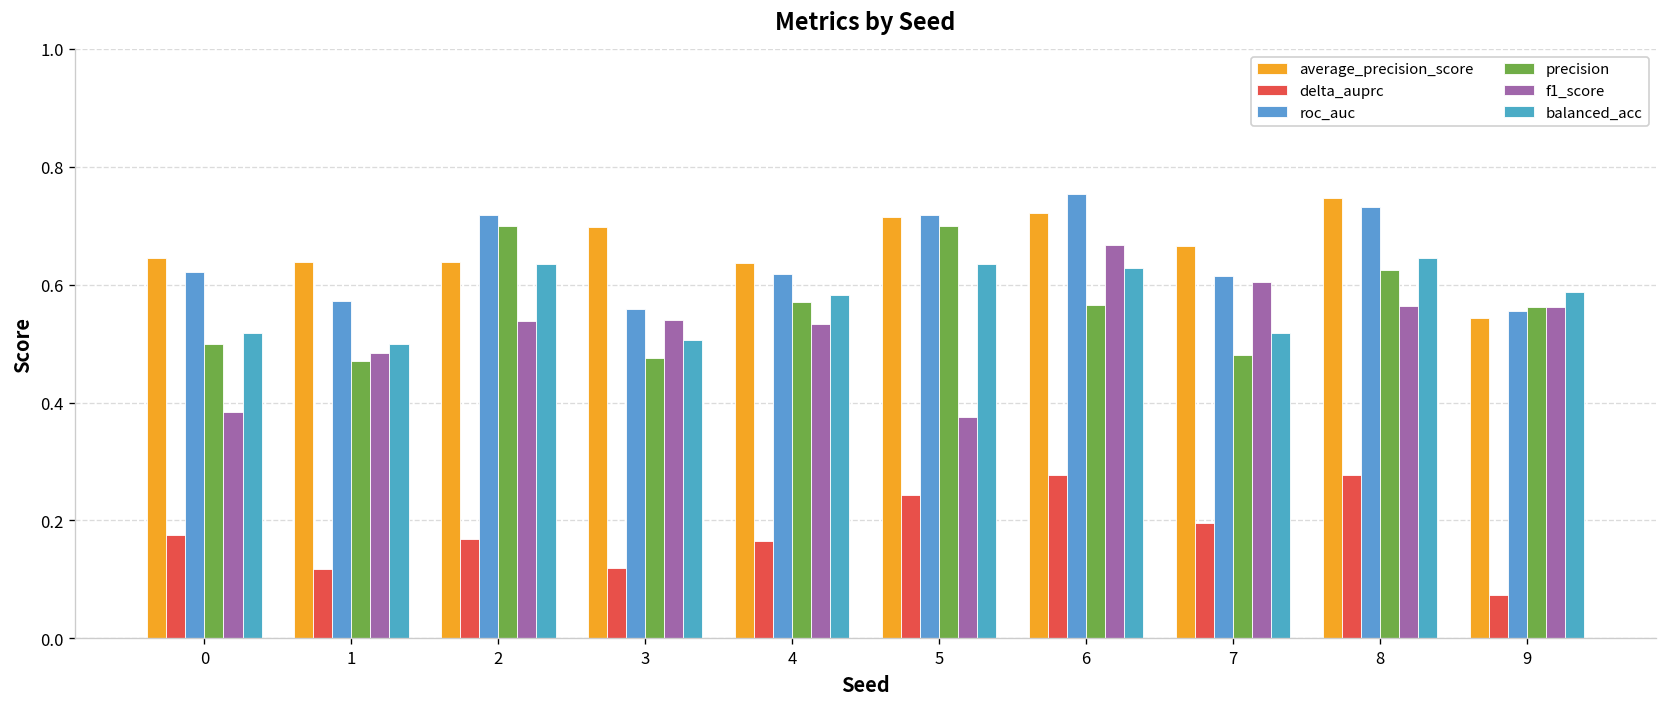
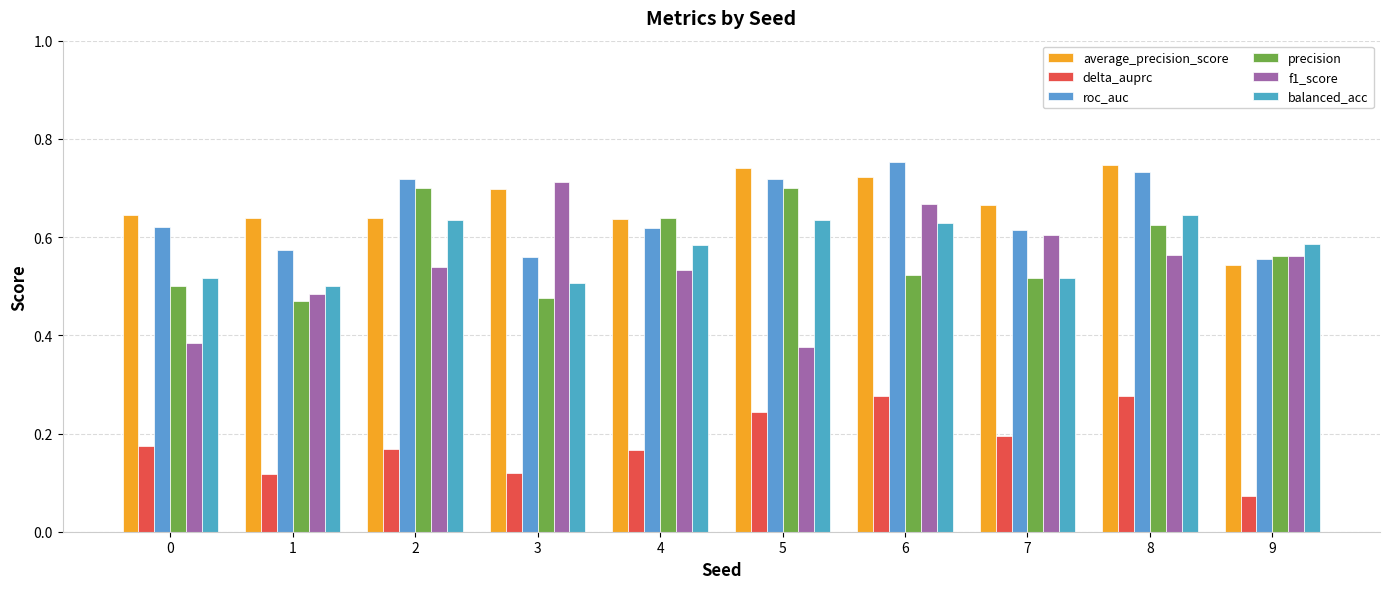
  {
    "average_precision_score": {
      "0": 0.65,
      "1": 0.64,
      "2": 0.64,
      "3": 0.70,
      "4": 0.64,
-     "5": 0.71,
+     "5": 0.74,
      "6": 0.72,
      "7": 0.67,
      "8": 0.75,
      "9": 0.54
    },
    "delta_auprc": {
      "0": 0.17,
      "1": 0.12,
      "2": 0.17,
      "3": 0.12,
      "4": 0.17,
      "5": 0.24,
      "6": 0.28,
      "7": 0.20,
      "8": 0.28,
      "9": 0.07
    },
    "precision": {
      "0": 0.50,
      "1": 0.47,
      "2": 0.70,
      "3": 0.48,
-     "4": 0.57,
+     "4": 0.64,
      "5": 0.70,
-     "6": 0.57,
-     "7": 0.48,
+     "6": 0.52,
+     "7": 0.52,
      "8": 0.63,
      "9": 0.56
    },
    "f1_score": {
      "0": 0.38,
      "1": 0.48,
      "2": 0.54,
-     "3": 0.54,
+     "3": 0.71,
      "4": 0.53,
      "5": 0.38,
      "6": 0.67,
      "7": 0.60,
      "8": 0.56,
      "9": 0.56
    }
  }
